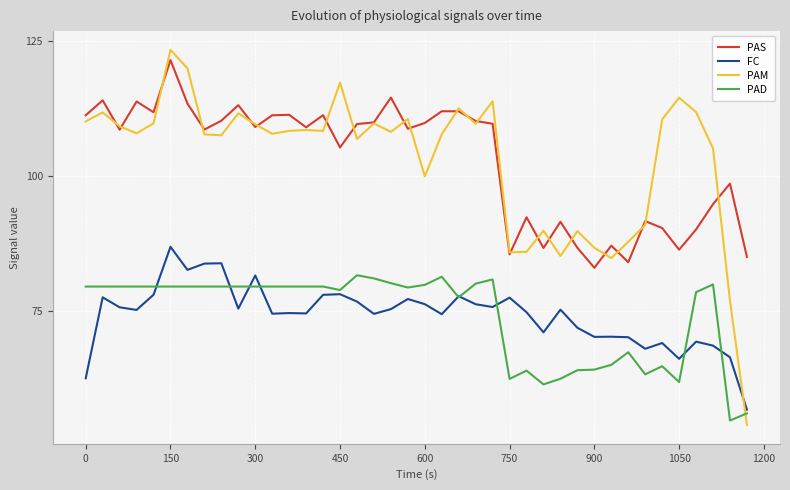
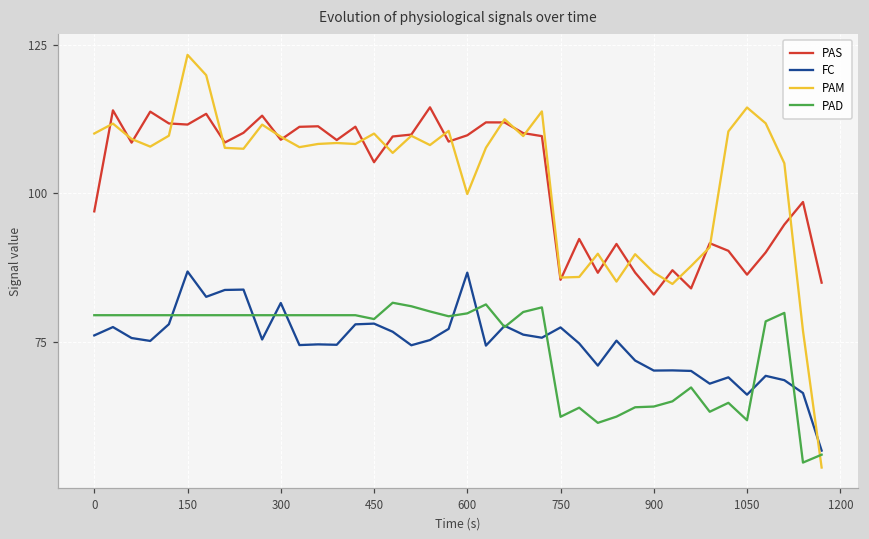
  {
    "PAS": {
-     "0": 111,
-     "150": 122,
+     "0": 97,
+     "150": 112,
      "300": 109,
      "450": 105,
      "600": 110,
      "900": 83,
      "1050": 86
    },
    "FC": {
-     "0": 62,
+     "0": 76,
      "150": 87,
      "300": 82,
      "450": 78,
-     "600": 76,
+     "600": 87,
      "750": 77,
      "900": 70,
      "1050": 66
    },
    "PAM": {
      "0": 110,
      "150": 123,
      "300": 110,
-     "450": 117,
+     "450": 110,
      "600": 100,
      "900": 87,
      "1050": 115
    },
    "PAD": {
      "0": 79,
      "150": 79,
      "300": 79,
      "450": 79,
      "600": 80,
      "750": 62,
      "900": 64,
      "1050": 62
    }
  }
